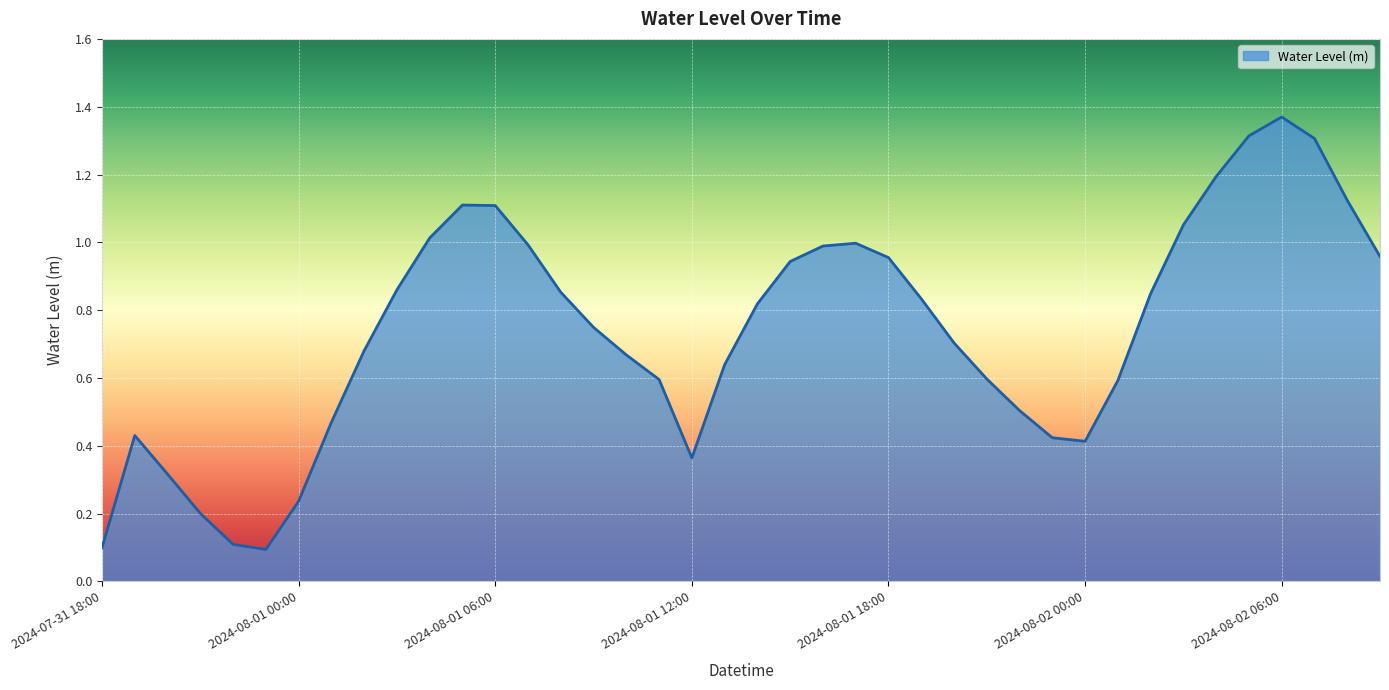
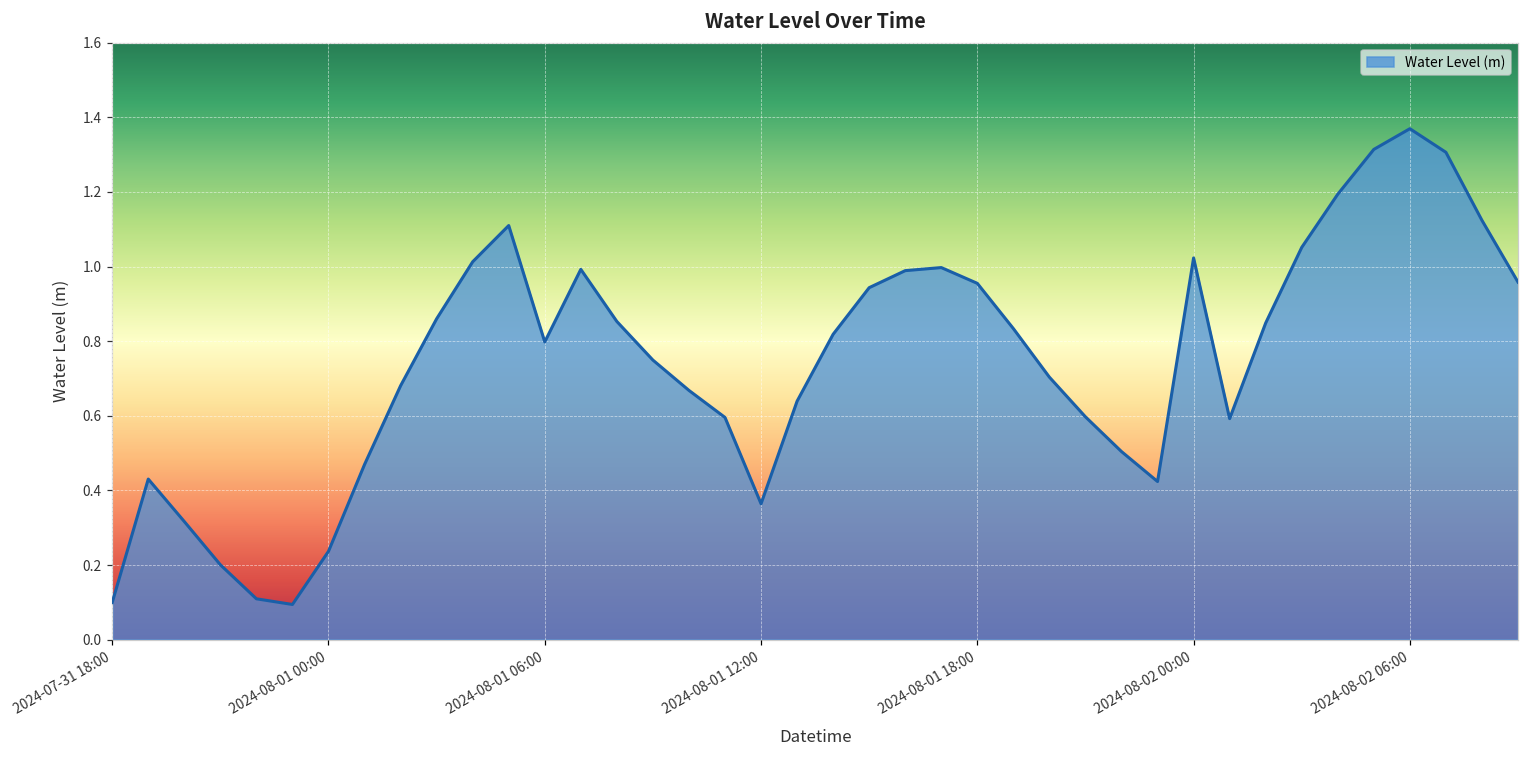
  {
    "2024-07-31 18:00": 0.10,
    "2024-08-01 00:00": 0.24,
-   "2024-08-01 06:00": 1.11,
+   "2024-08-01 06:00": 0.80,
    "2024-08-01 12:00": 0.36,
    "2024-08-01 18:00": 0.96,
-   "2024-08-02 00:00": 0.41,
+   "2024-08-02 00:00": 1.02,
    "2024-08-02 06:00": 1.37
  }
